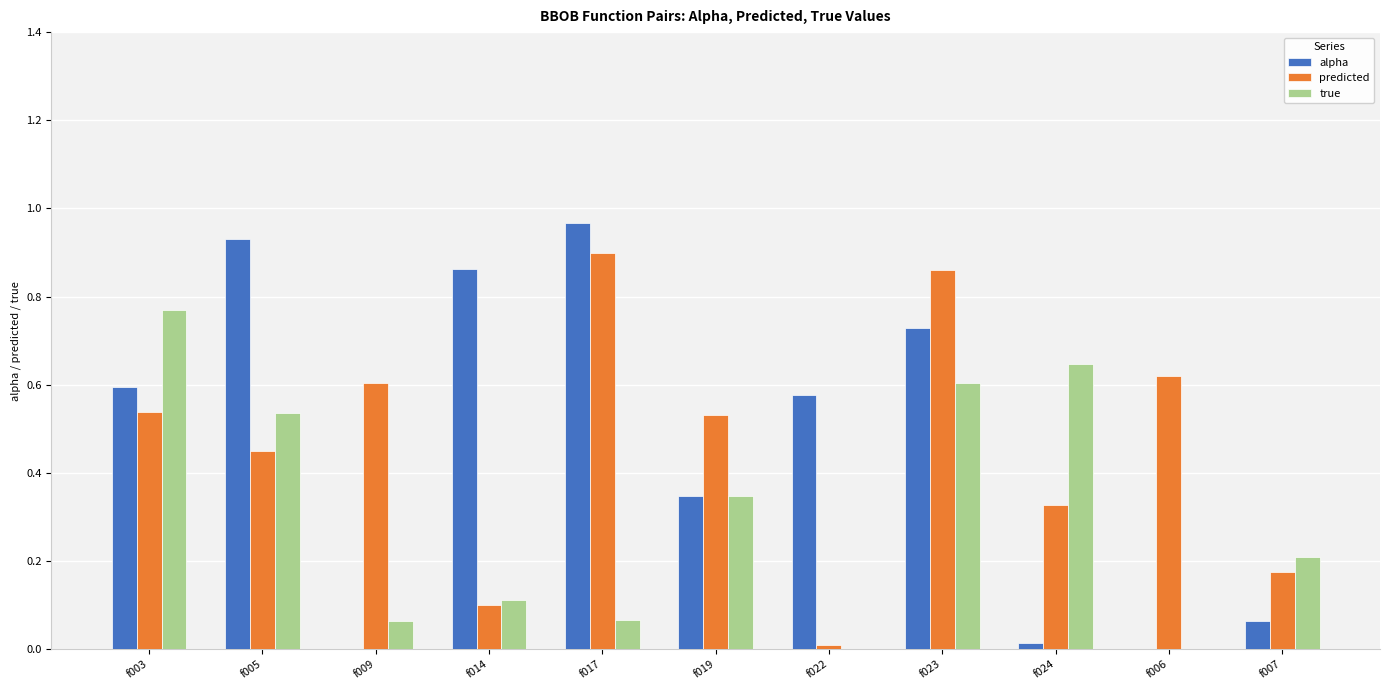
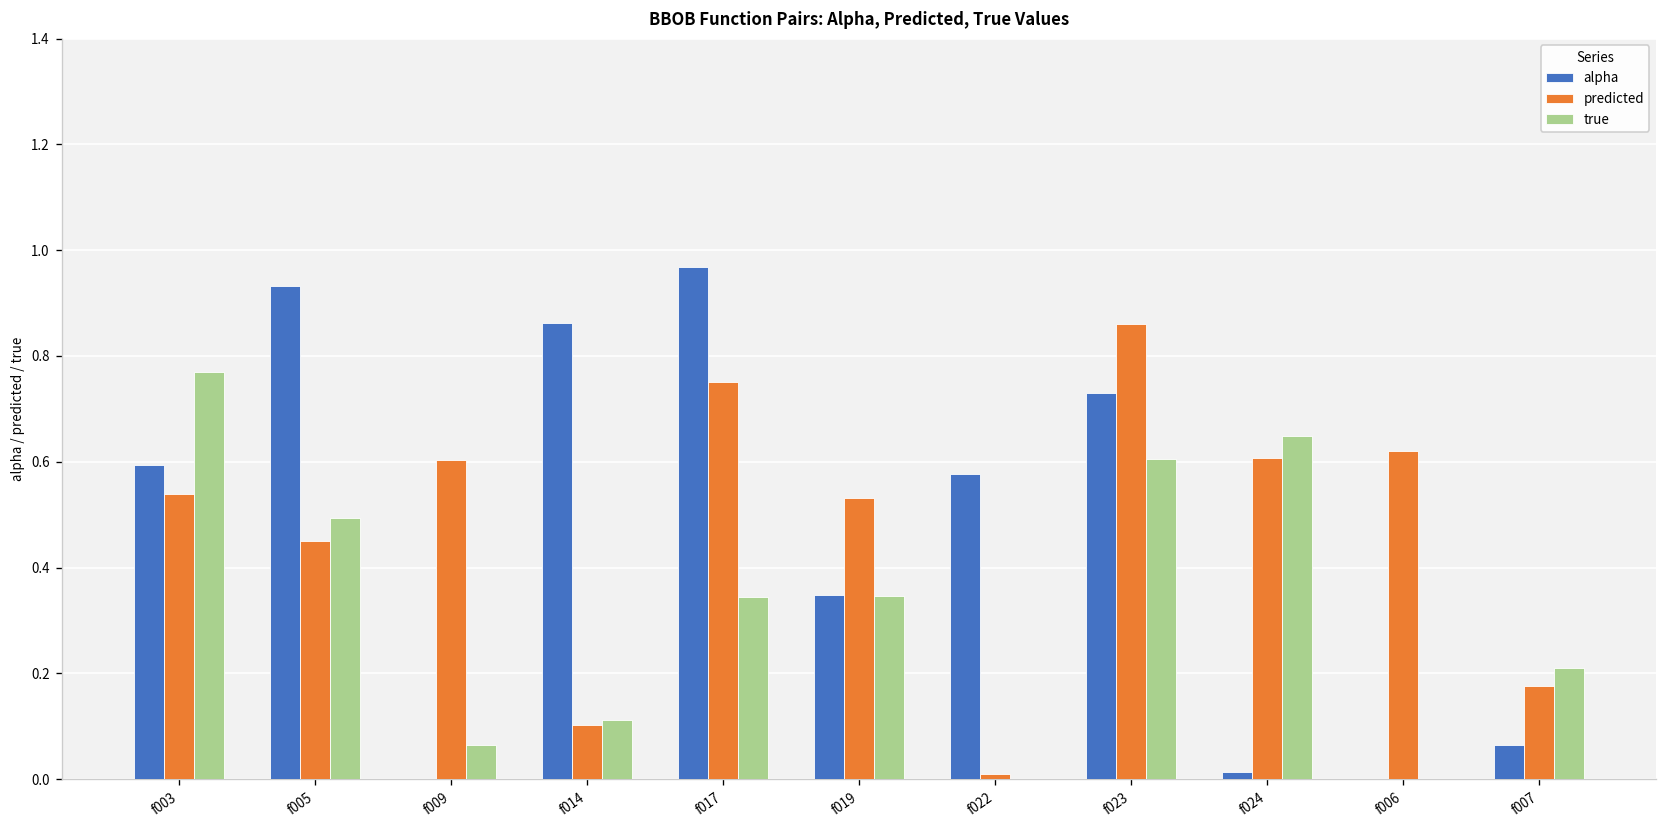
  {
    "alpha": {
      "f003": 0.59,
      "f005": 0.93,
      "f014": 0.86,
      "f017": 0.97,
      "f019": 0.35,
      "f022": 0.58,
      "f023": 0.73,
      "f024": 0.01,
      "f007": 0.06
    },
    "predicted": {
      "f003": 0.54,
      "f005": 0.45,
      "f009": 0.60,
      "f014": 0.10,
-     "f017": 0.90,
+     "f017": 0.75,
      "f019": 0.53,
      "f022": 0.01,
      "f023": 0.86,
-     "f024": 0.33,
+     "f024": 0.61,
      "f006": 0.62,
      "f007": 0.18
    },
    "true": {
      "f003": 0.77,
-     "f005": 0.53,
+     "f005": 0.49,
      "f009": 0.07,
      "f014": 0.11,
-     "f017": 0.07,
+     "f017": 0.35,
      "f019": 0.35,
      "f022": 0.00,
      "f023": 0.60,
      "f024": 0.65,
      "f006": 0.00,
      "f007": 0.21
    }
  }
